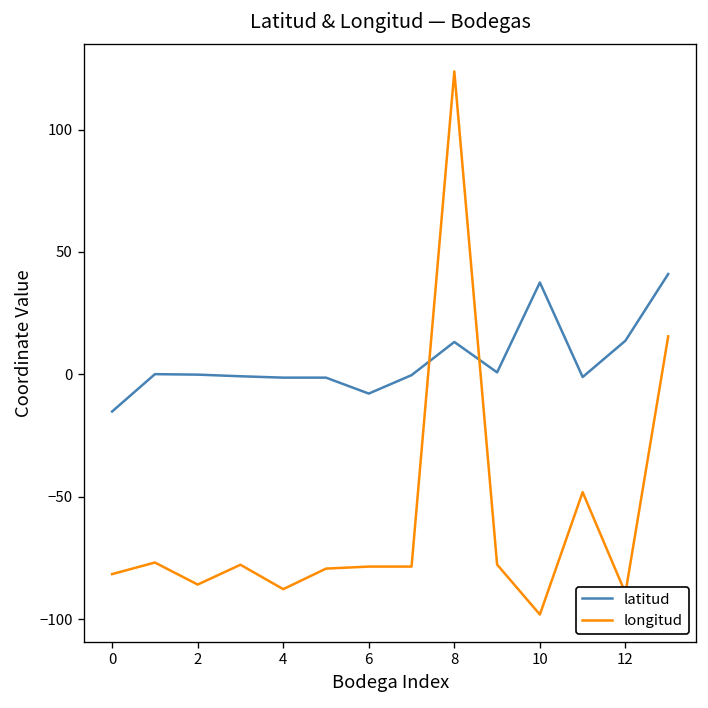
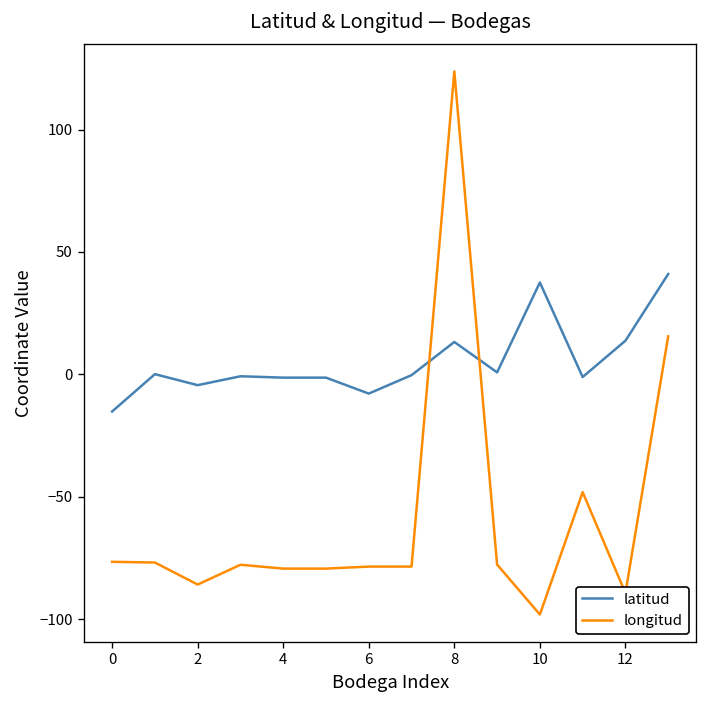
  {
    "latitud": {
      "0": -15,
-     "2": 0,
+     "2": -4,
      "4": -1,
      "6": -8,
      "8": 13,
      "10": 38,
      "12": 14
    },
    "longitud": {
-     "0": -82,
+     "0": -77,
      "2": -86,
-     "4": -88,
+     "4": -79,
      "6": -79,
      "8": 124,
      "10": -98
    }
  }
